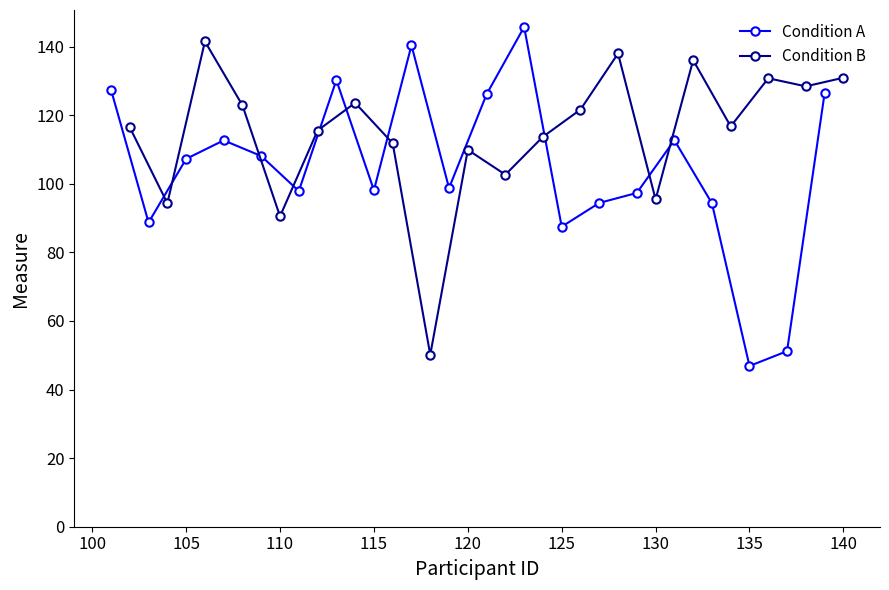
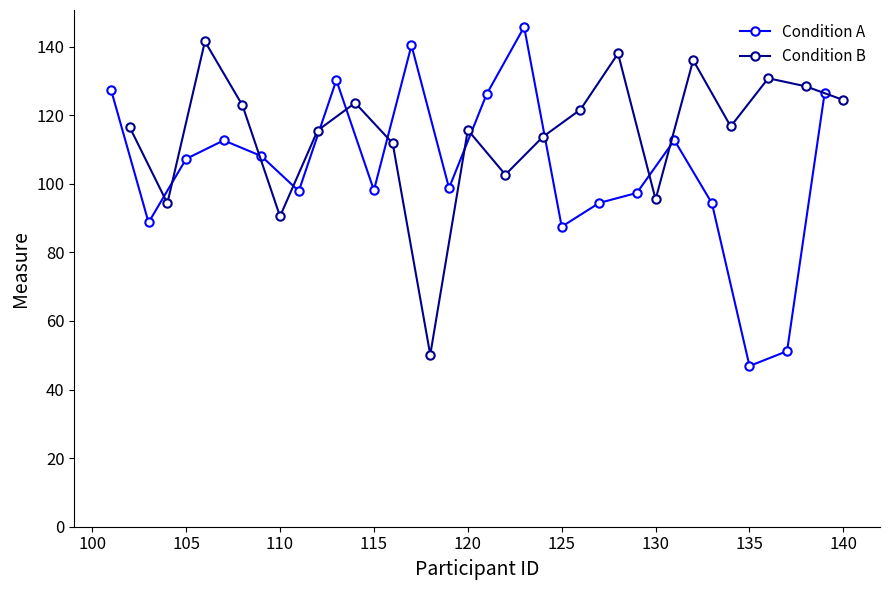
  {
    "Condition A": {
      "105": 107,
      "115": 98,
      "125": 87,
      "135": 47
    },
    "Condition B": {
      "110": 91,
-     "120": 110,
+     "120": 116,
      "130": 95,
-     "140": 131
+     "140": 124
    }
  }
